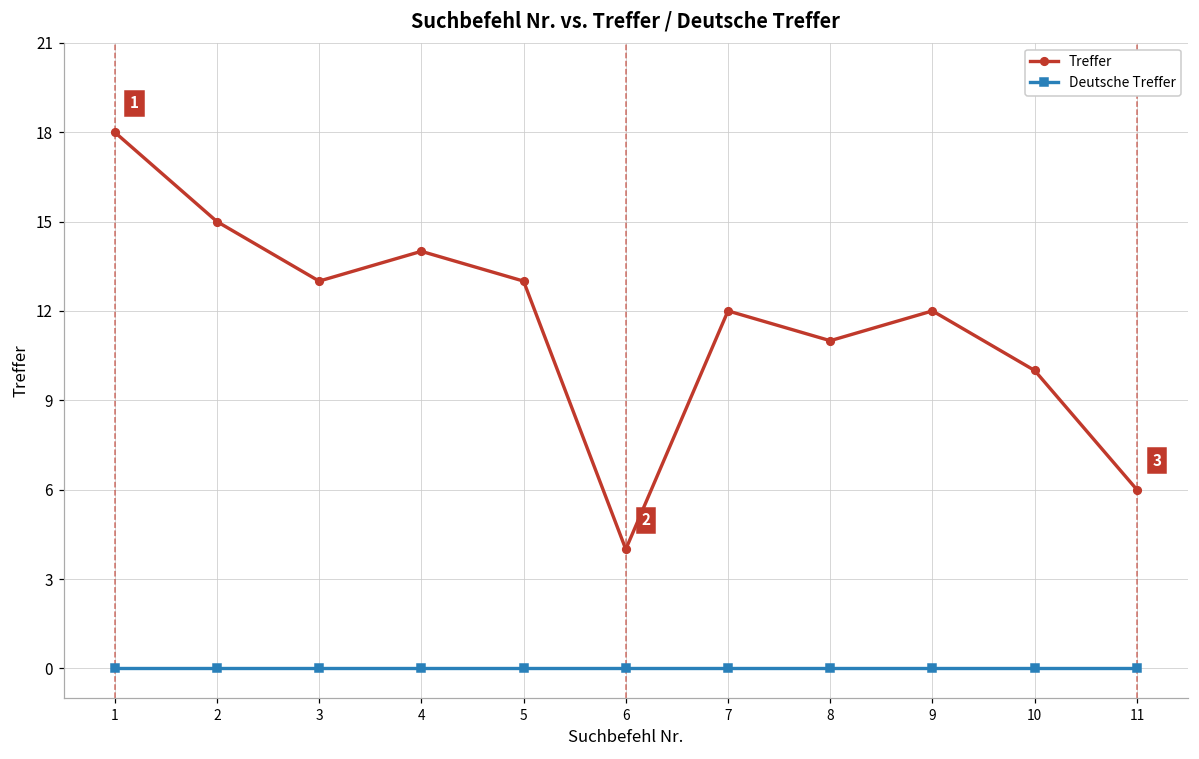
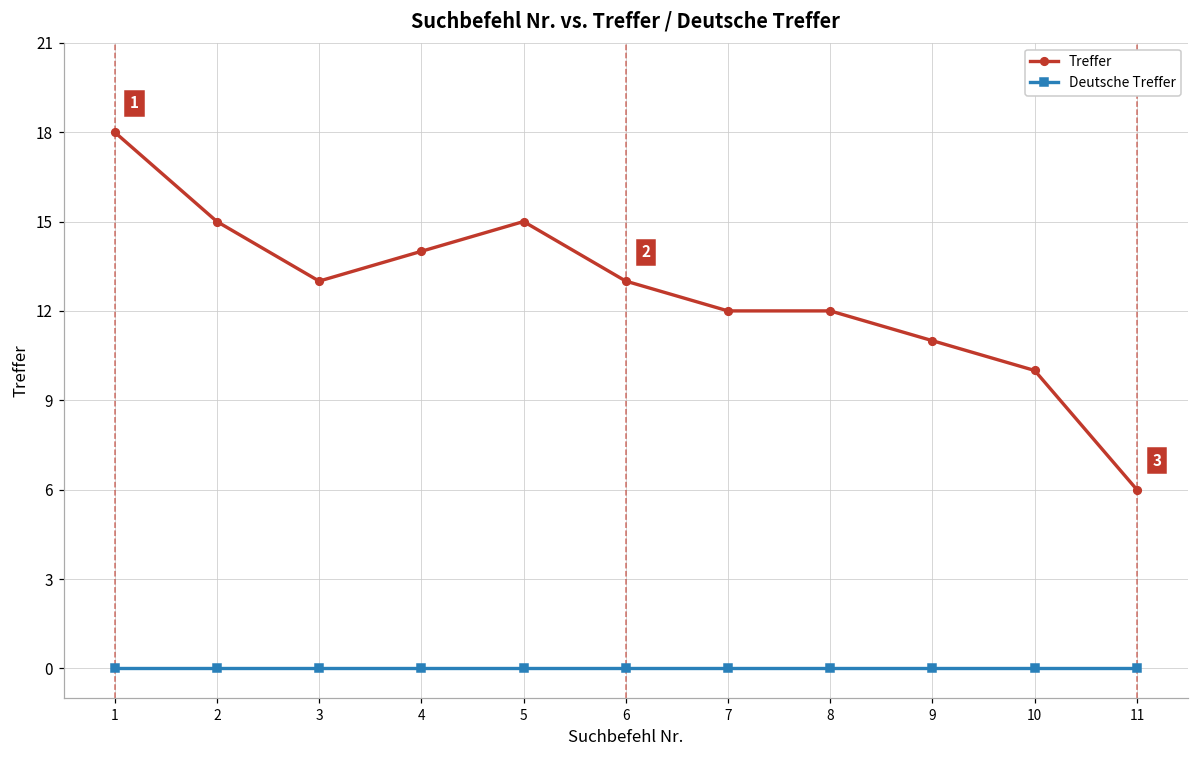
  {
    "Treffer": {
      "2": 15,
      "3": 13,
      "4": 14,
-     "5": 13,
-     "6": 4,
+     "5": 15,
+     "6": 13,
      "7": 12,
-     "8": 11,
-     "9": 12,
+     "8": 12,
+     "9": 11,
      "10": 10
    },
    "Deutsche Treffer": {
      "1": 0,
      "2": 0,
      "3": 0,
      "4": 0,
      "5": 0,
      "6": 0,
      "7": 0,
      "8": 0,
      "9": 0,
      "10": 0,
      "11": 0
    }
  }
